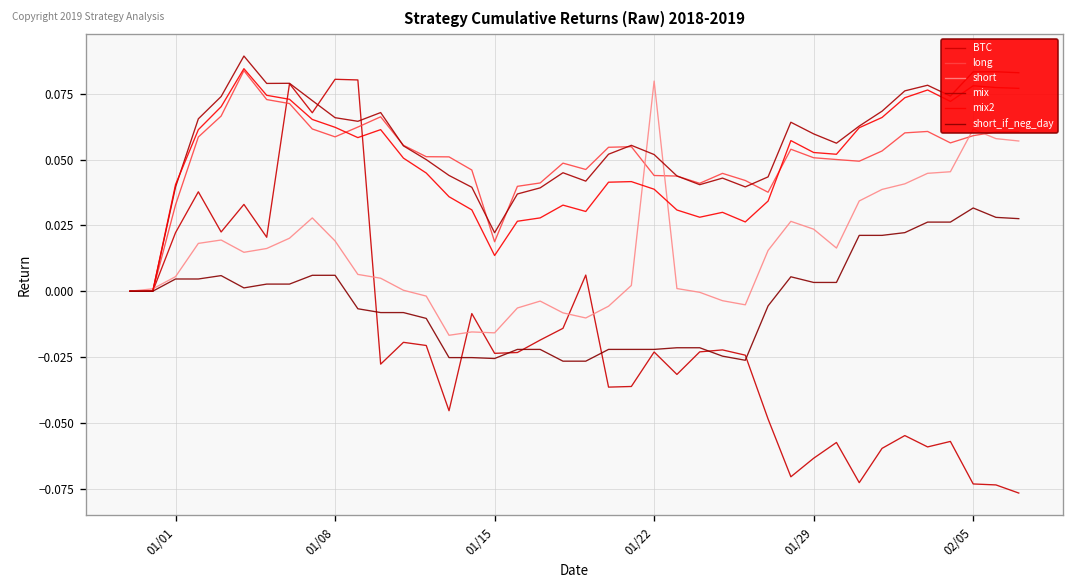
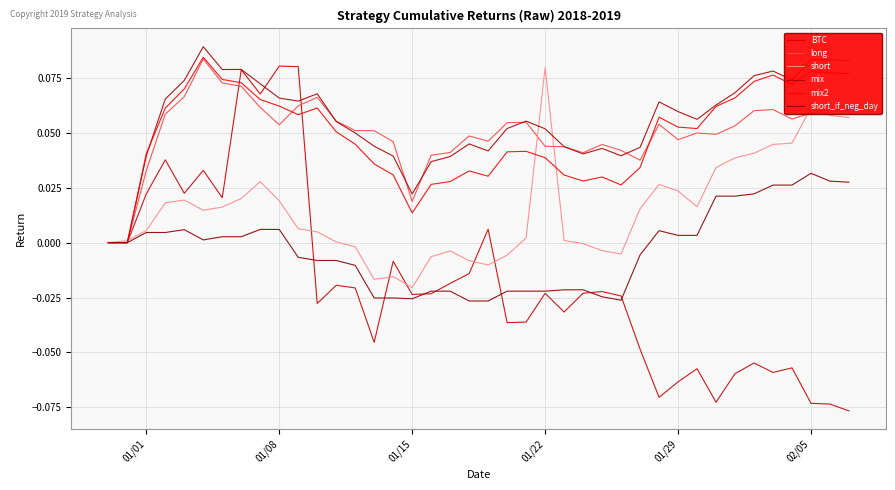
  {
    "long": {
      "01/01": 0.033,
-     "01/08": 0.059,
+     "01/08": 0.054,
      "01/15": 0.019,
      "01/22": 0.044,
-     "01/29": 0.051
+     "01/29": 0.047
    },
    "short": {
      "01/08": 0.019,
-     "01/15": -0.016,
+     "01/15": -0.020,
      "01/22": 0.080,
      "01/29": 0.024
    }
  }
